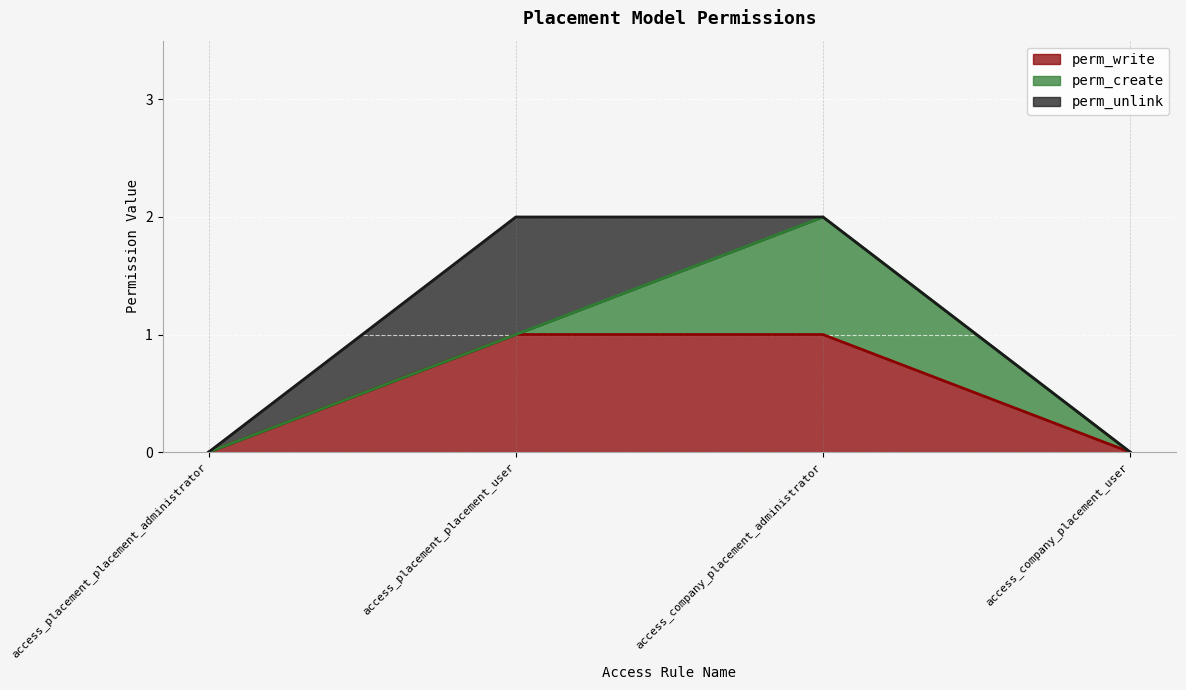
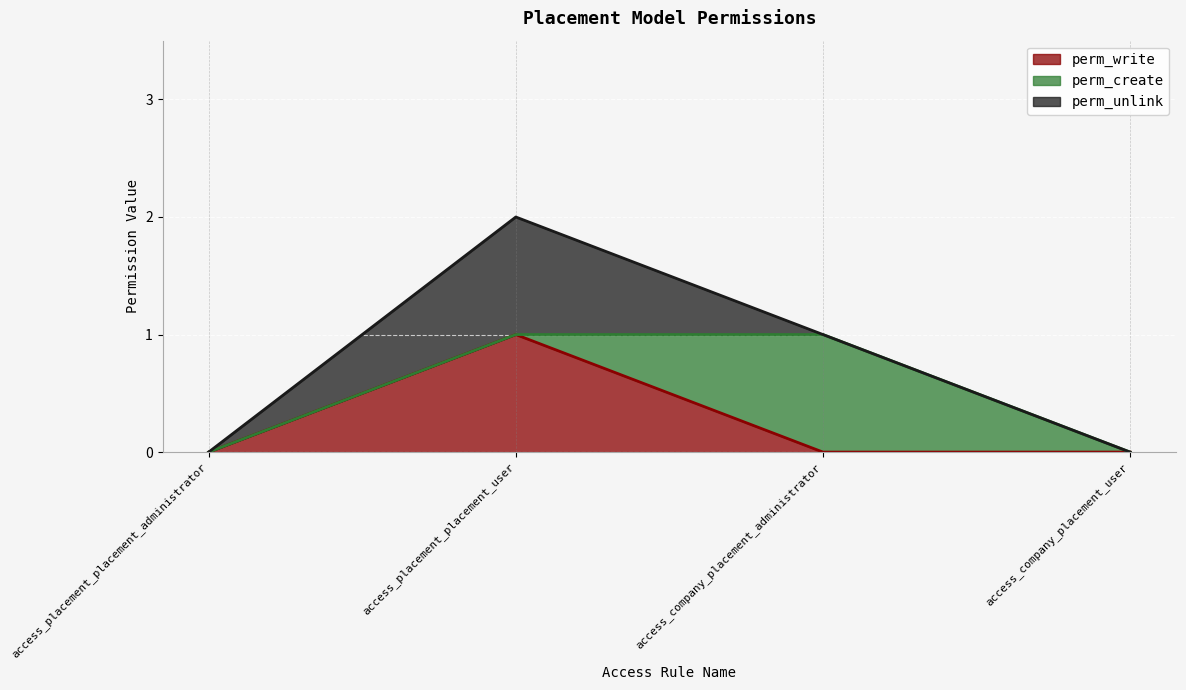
  {
    "perm_write": {
-     "access_company_placement_administrator": 1
+     "access_company_placement_administrator": 0
    },
    "perm_unlink": {
      "access_placement_placement_user": 1
    }
  }
